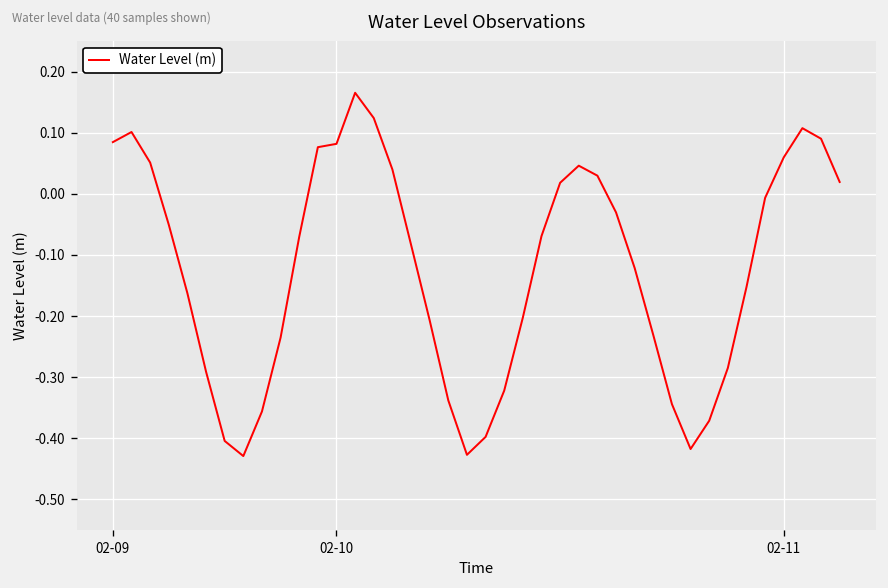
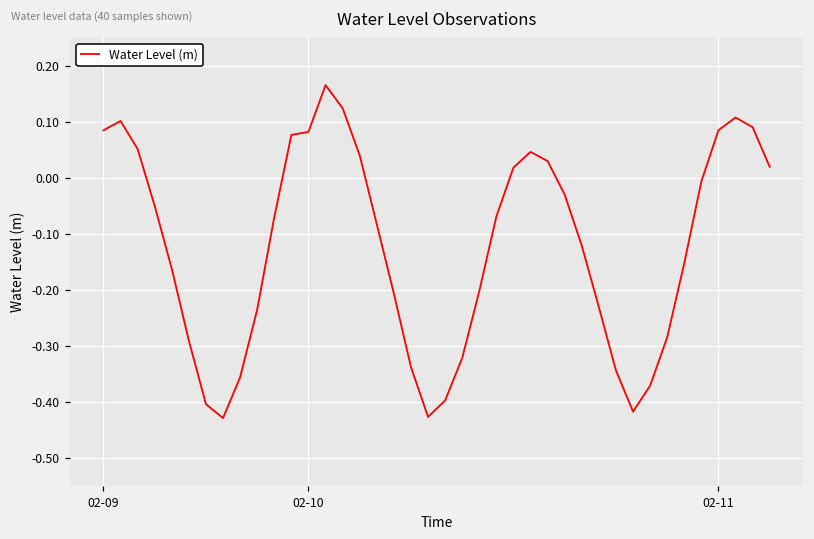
  {
    "02-09": 0.08,
    "02-10": 0.08,
-   "02-11": 0.06
+   "02-11": 0.08
  }
